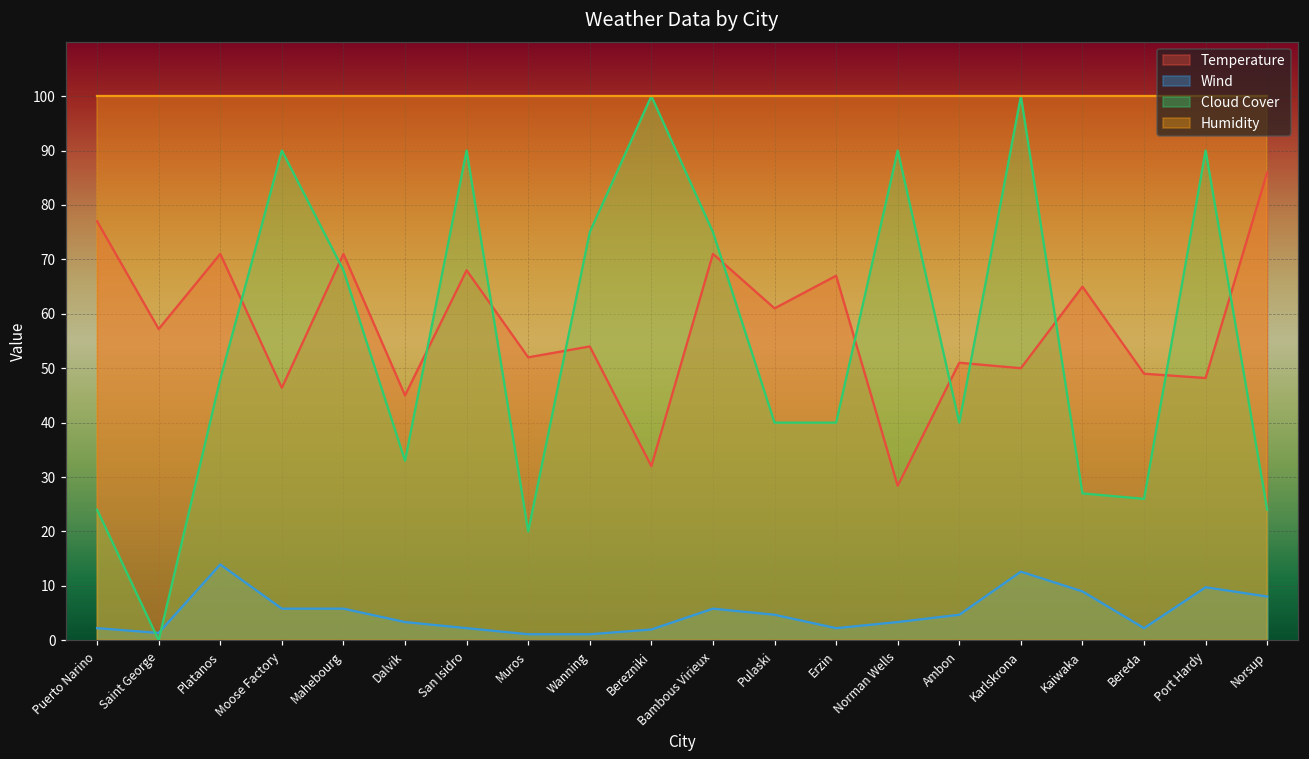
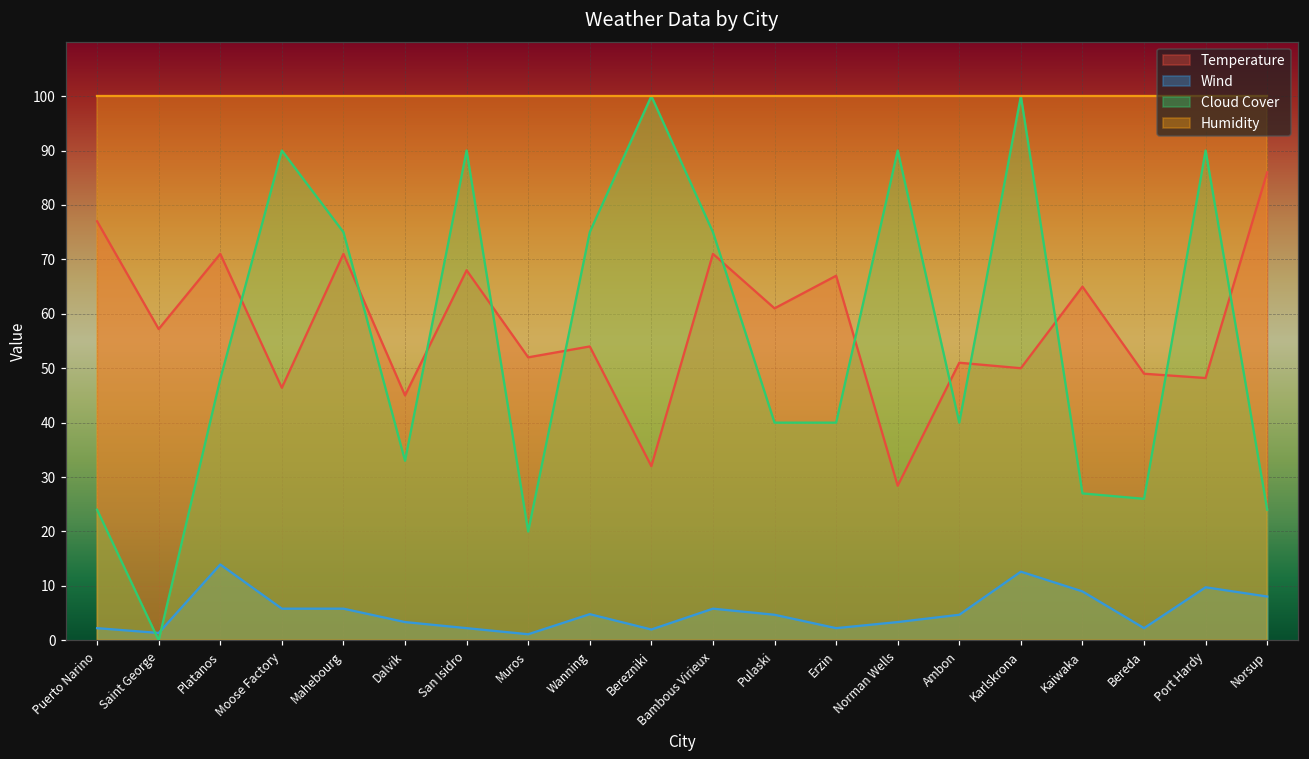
  {
    "Wind": {
      "Puerto Narino": 2,
      "Saint George": 1,
      "Platanos": 14,
      "Moose Factory": 6,
      "Mahebourg": 6,
      "Dalvik": 3,
      "San Isidro": 2,
      "Muros": 1,
-     "Wanning": 1,
+     "Wanning": 5,
      "Berezniki": 2,
      "Bambous Virieux": 6,
      "Pulaski": 5,
      "Erzin": 2,
      "Norman Wells": 3,
      "Ambon": 5,
      "Karlskrona": 13,
      "Kaiwaka": 9,
      "Bereda": 2,
      "Port Hardy": 10,
      "Norsup": 8
    },
    "Cloud Cover": {
      "Puerto Narino": 24,
      "Saint George": 0,
      "Platanos": 48,
      "Moose Factory": 90,
-     "Mahebourg": 68,
+     "Mahebourg": 75,
      "Dalvik": 33,
      "San Isidro": 90,
      "Muros": 20,
      "Wanning": 75,
      "Bambous Virieux": 75,
      "Pulaski": 40,
      "Erzin": 40,
      "Norman Wells": 90,
      "Ambon": 40,
      "Kaiwaka": 27,
      "Bereda": 26,
      "Port Hardy": 90,
      "Norsup": 24
    }
  }
